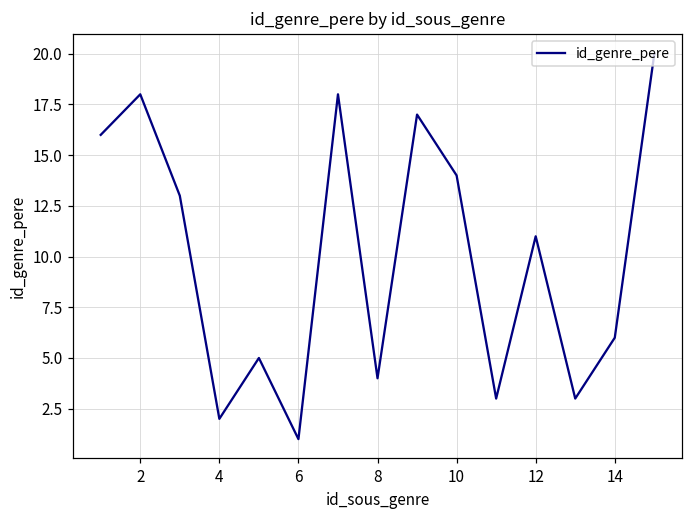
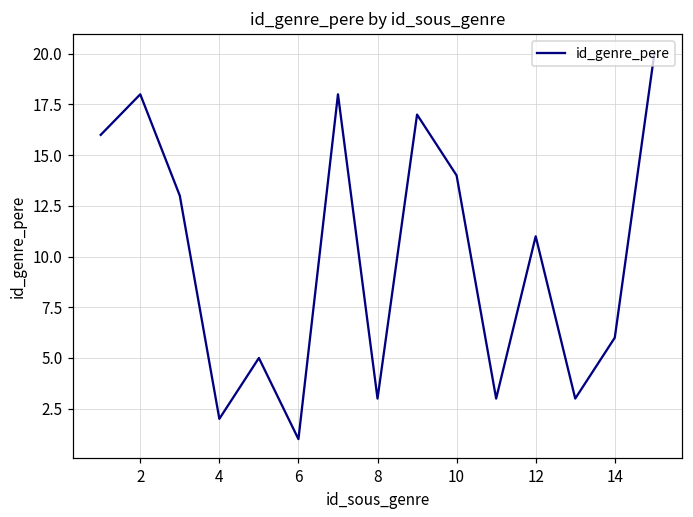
  {
    "2": 18,
    "4": 2,
    "6": 1,
-   "8": 4,
+   "8": 3,
    "10": 14,
    "12": 11,
    "14": 6
  }
